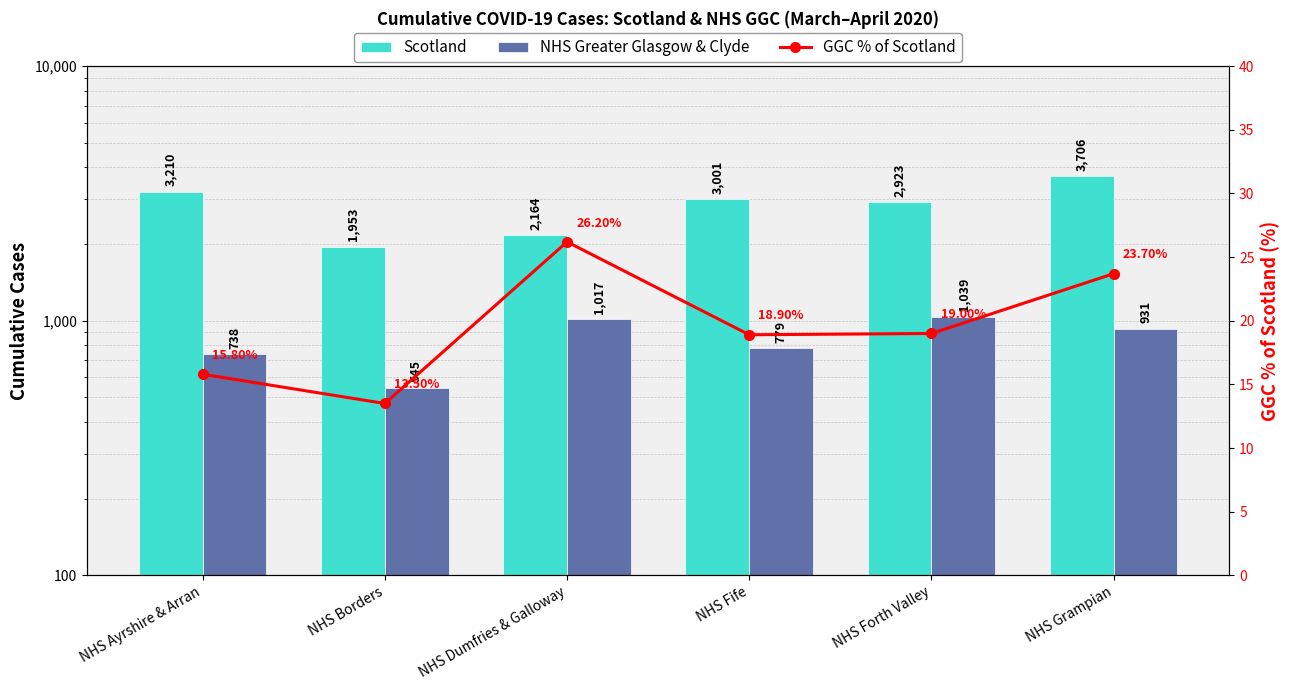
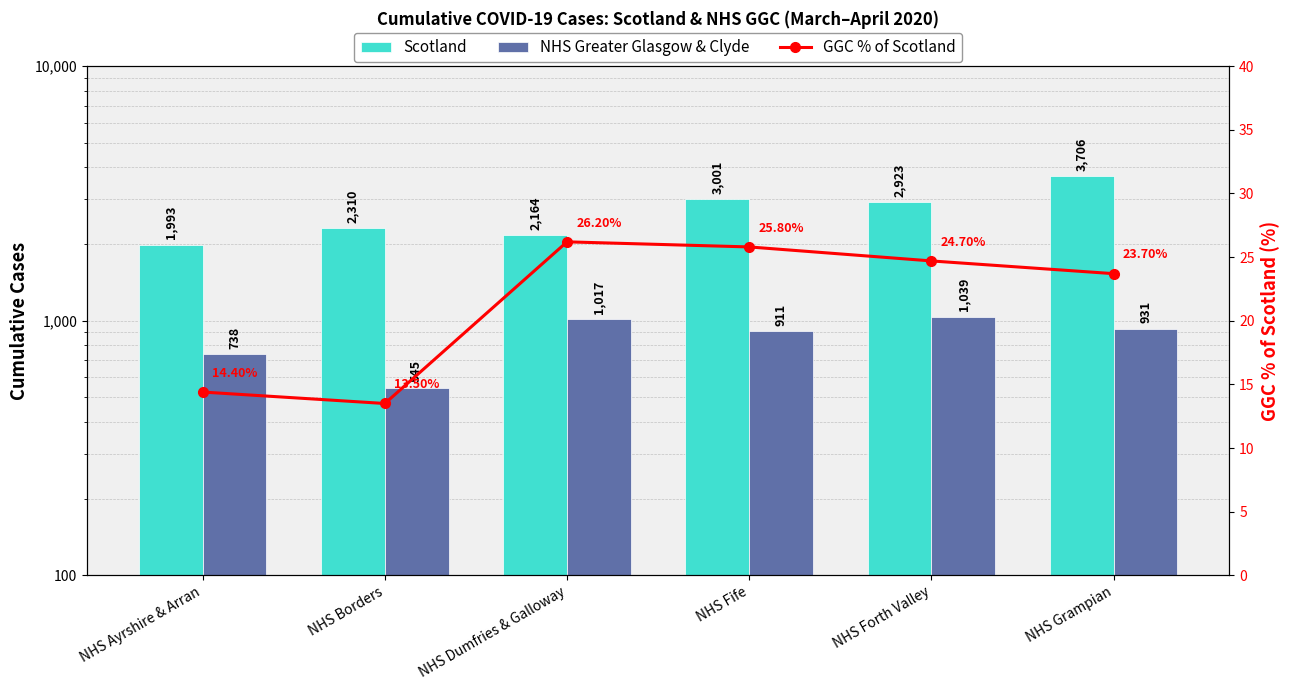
  {
    "Scotland": {
-     "NHS Ayrshire & Arran": "3,210",
-     "NHS Borders": "1,953",
+     "NHS Ayrshire & Arran": "1,993",
+     "NHS Borders": "2,310",
      "NHS Dumfries & Galloway": "2,164",
      "NHS Fife": "3,001",
      "NHS Forth Valley": "2,923",
      "NHS Grampian": "3,706"
    },
    "NHS Greater Glasgow & Clyde": {
      "NHS Ayrshire & Arran": "738",
      "NHS Dumfries & Galloway": "1,017",
-     "NHS Fife": "779",
+     "NHS Fife": "911",
      "NHS Forth Valley": "1,039",
      "NHS Grampian": "931"
    },
    "GGC % of Scotland": {
-     "NHS Ayrshire & Arran": "15.80%",
+     "NHS Ayrshire & Arran": "14.40%",
      "NHS Borders": "13.50%",
      "NHS Dumfries & Galloway": "26.20%",
-     "NHS Fife": "18.90%",
-     "NHS Forth Valley": "19.00%",
+     "NHS Fife": "25.80%",
+     "NHS Forth Valley": "24.70%",
      "NHS Grampian": "23.70%"
    }
  }
